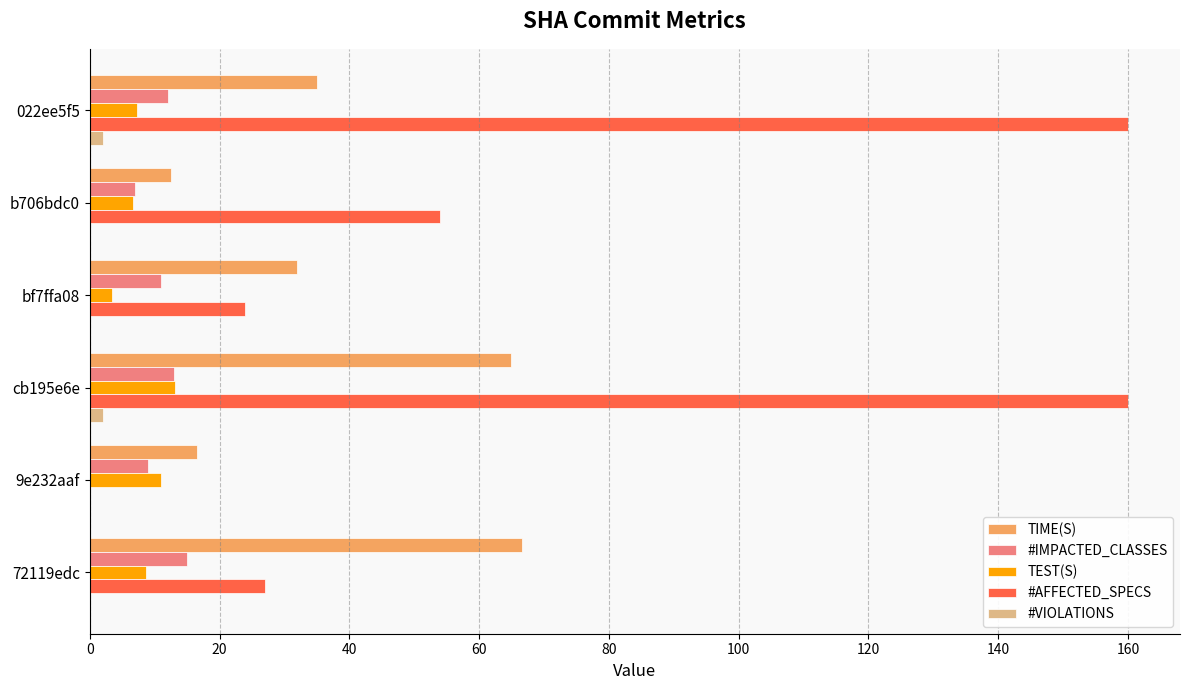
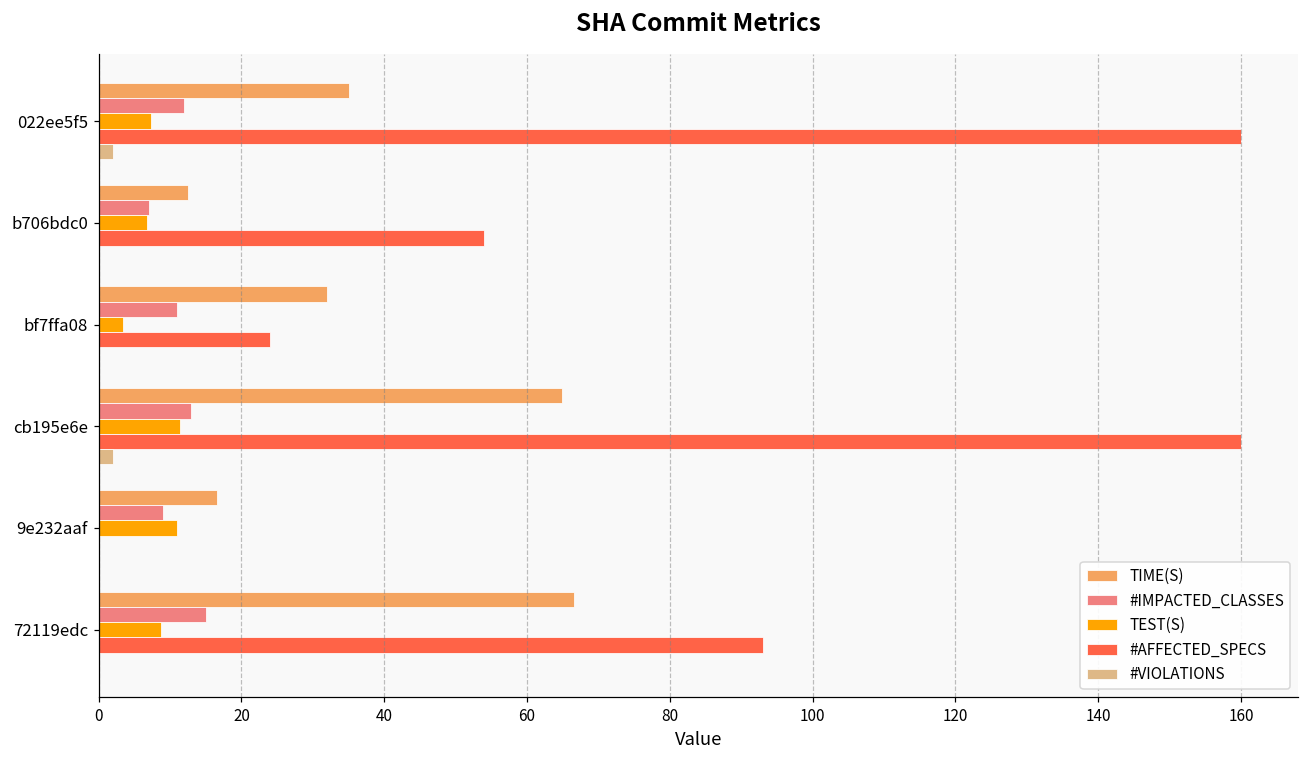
  {
    "TEST(S)": {
      "022ee5f5": 7,
      "b706bdc0": 7,
      "bf7ffa08": 3,
-     "cb195e6e": 13,
+     "cb195e6e": 11,
      "9e232aaf": 11,
      "72119edc": 9
    },
    "#AFFECTED_SPECS": {
      "022ee5f5": 160,
      "b706bdc0": 54,
      "bf7ffa08": 24,
      "cb195e6e": 160,
      "9e232aaf": 0,
-     "72119edc": 27
+     "72119edc": 93
    }
  }
